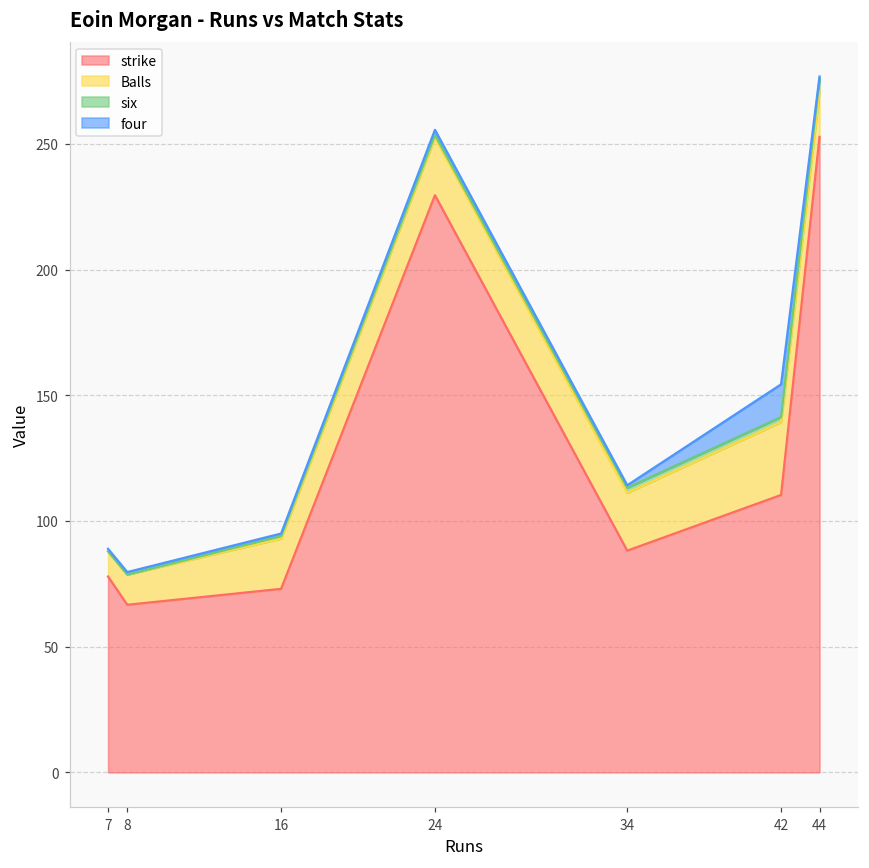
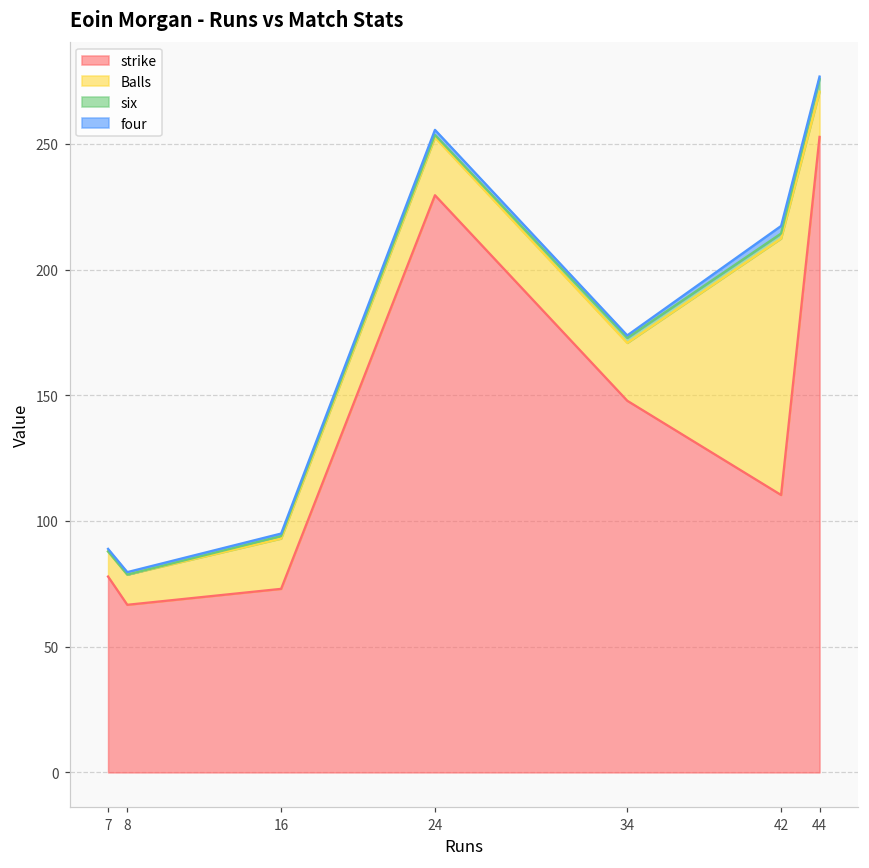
  {
    "strike": {
      "7": 78,
      "8": 67,
      "16": 73,
      "24": 230,
-     "34": 88,
+     "34": 148,
      "42": 110,
      "44": 253
    },
    "Balls": {
      "34": 23,
-     "42": 29,
+     "42": 102,
      "44": 18
    },
    "six": {
      "42": 2
    },
    "four": {
      "24": 2,
-     "42": 13
+     "42": 3
    }
  }
